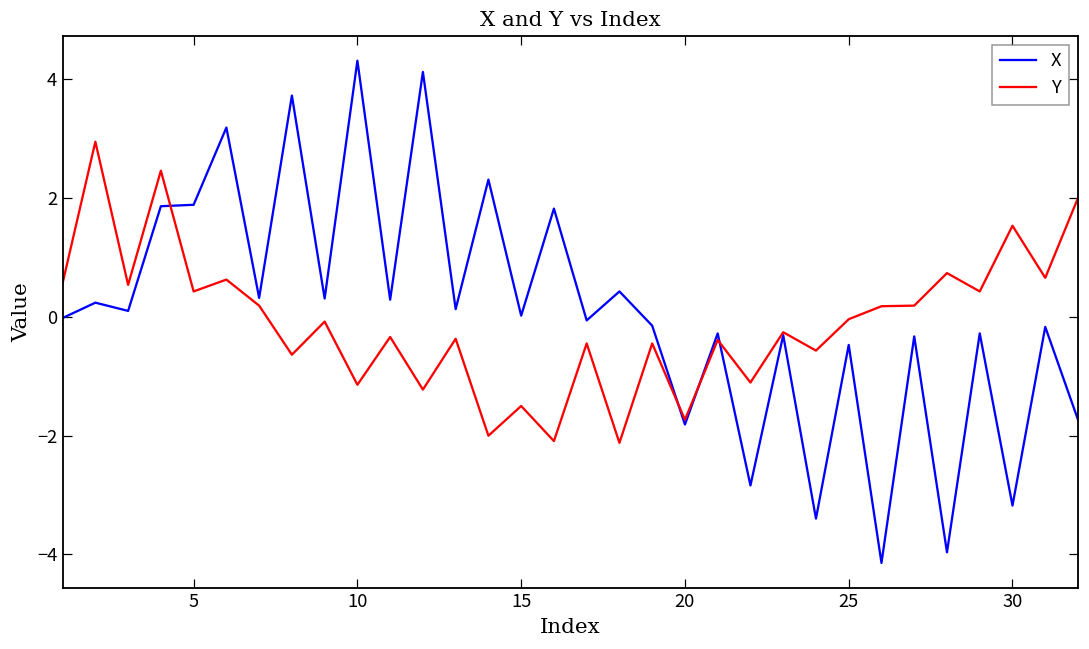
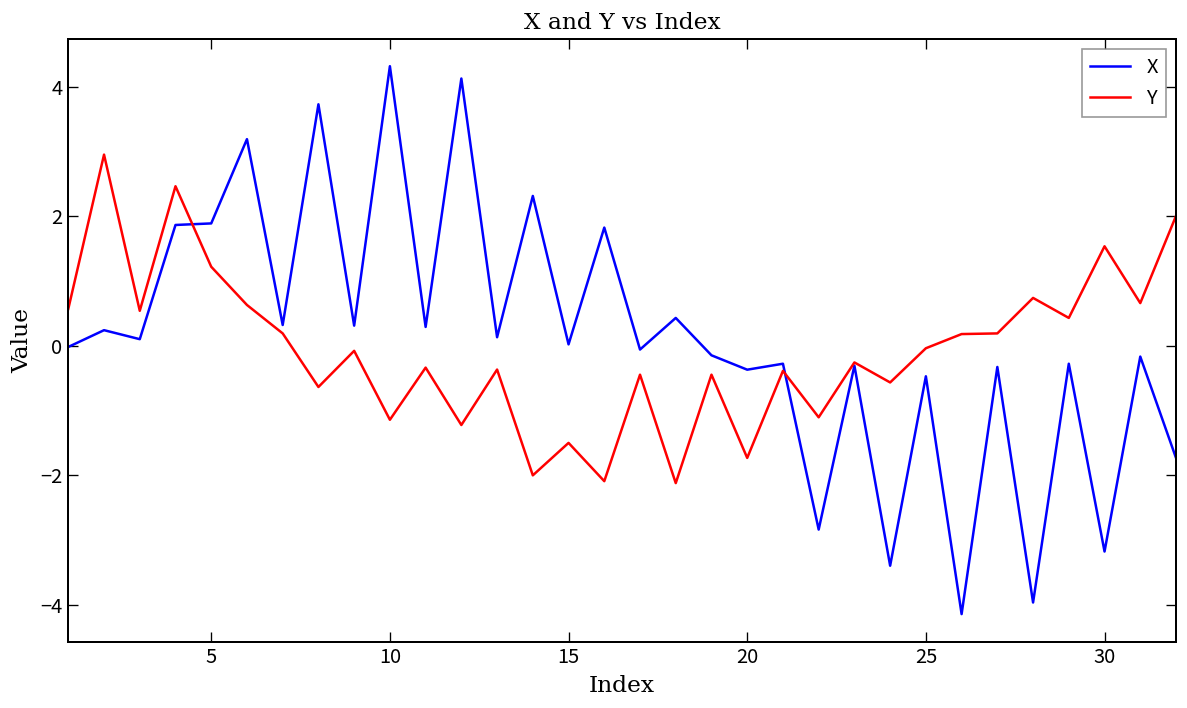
  {
    "X": {
      "5": 1.9,
      "10": 4.3,
      "15": 0.0,
-     "20": -1.8,
+     "20": -0.4,
      "25": -0.5,
      "30": -3.2
    },
    "Y": {
-     "5": 0.4,
+     "5": 1.2,
      "10": -1.1,
      "15": -1.5,
      "20": -1.7,
      "25": 0.0,
      "30": 1.5
    }
  }
